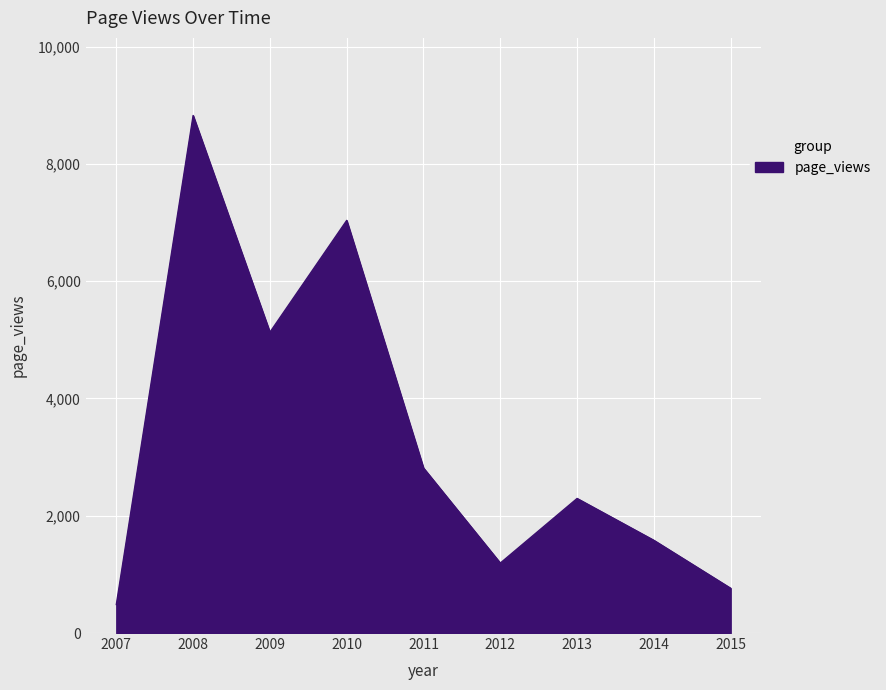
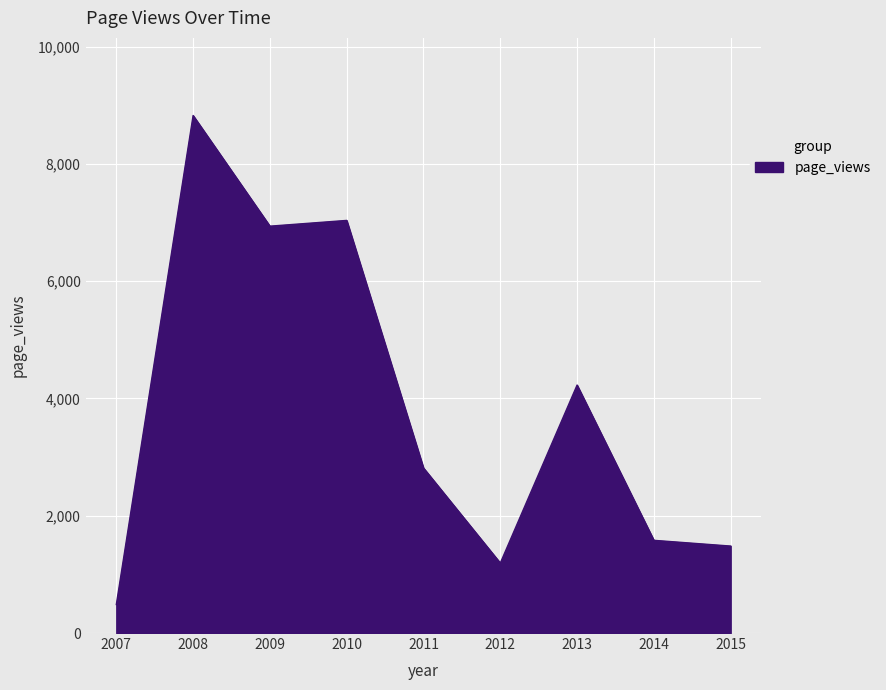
  {
    "2007": "500",
    "2008": "8,800",
-   "2009": "5,100",
+   "2009": "6,900",
    "2010": "7,000",
    "2011": "2,800",
    "2012": "1,200",
-   "2013": "2,300",
+   "2013": "4,200",
    "2014": "1,600",
-   "2015": "800"
+   "2015": "1,500"
  }
